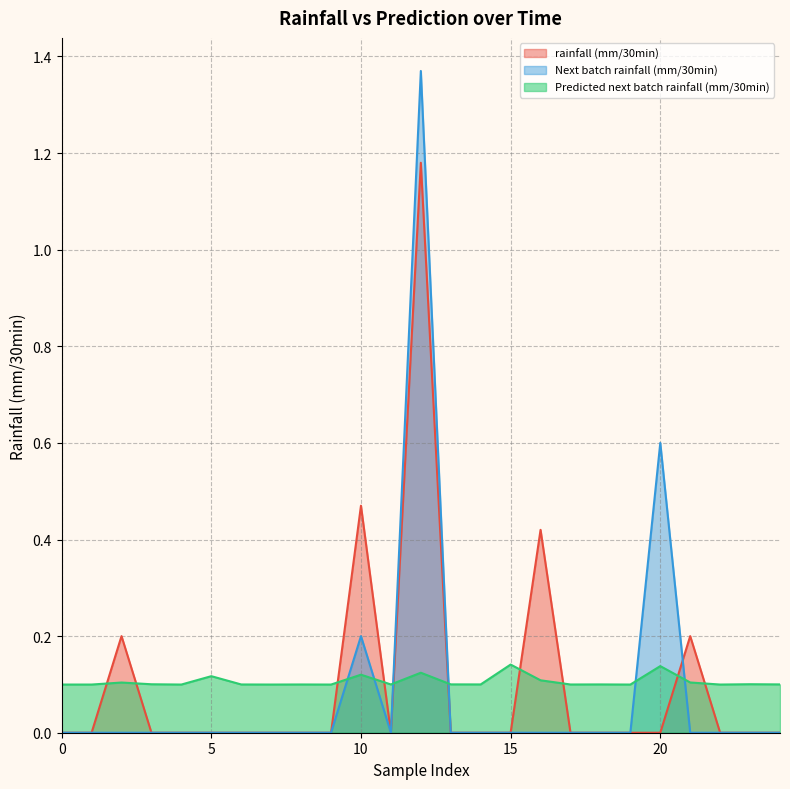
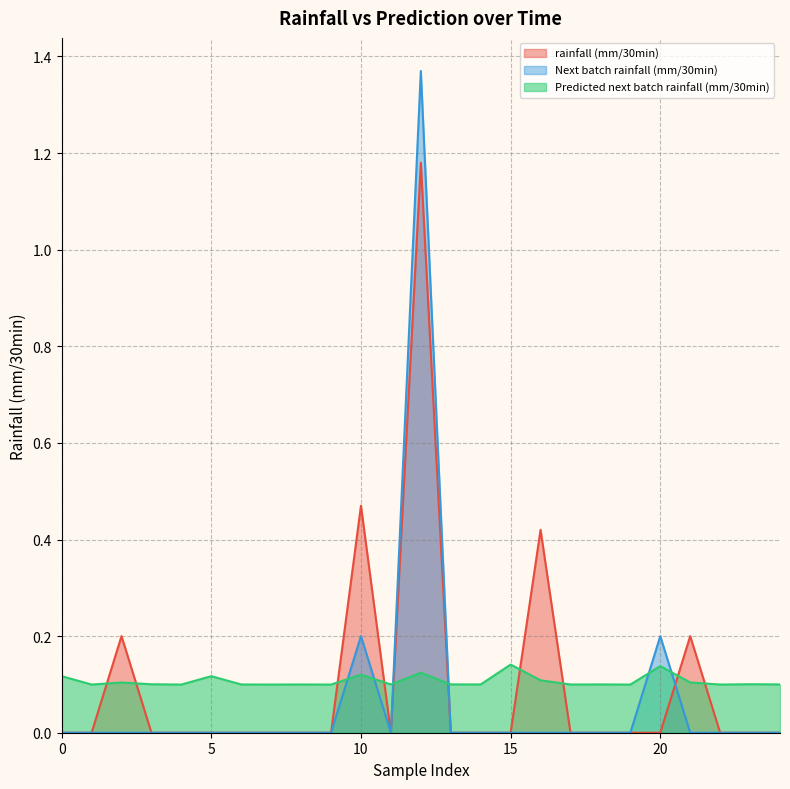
  {
    "rainfall (mm/30min)": {
      "10": 0.47,
      "20": 0.00
    },
    "Next batch rainfall (mm/30min)": {
      "10": 0.2,
-     "20": 0.6
+     "20": 0.2
    },
    "Predicted next batch rainfall (mm/30min)": {
-     "0": 0.10,
+     "0": 0.12,
      "5": 0.12,
      "10": 0.12,
      "15": 0.14,
      "20": 0.14
    }
  }
